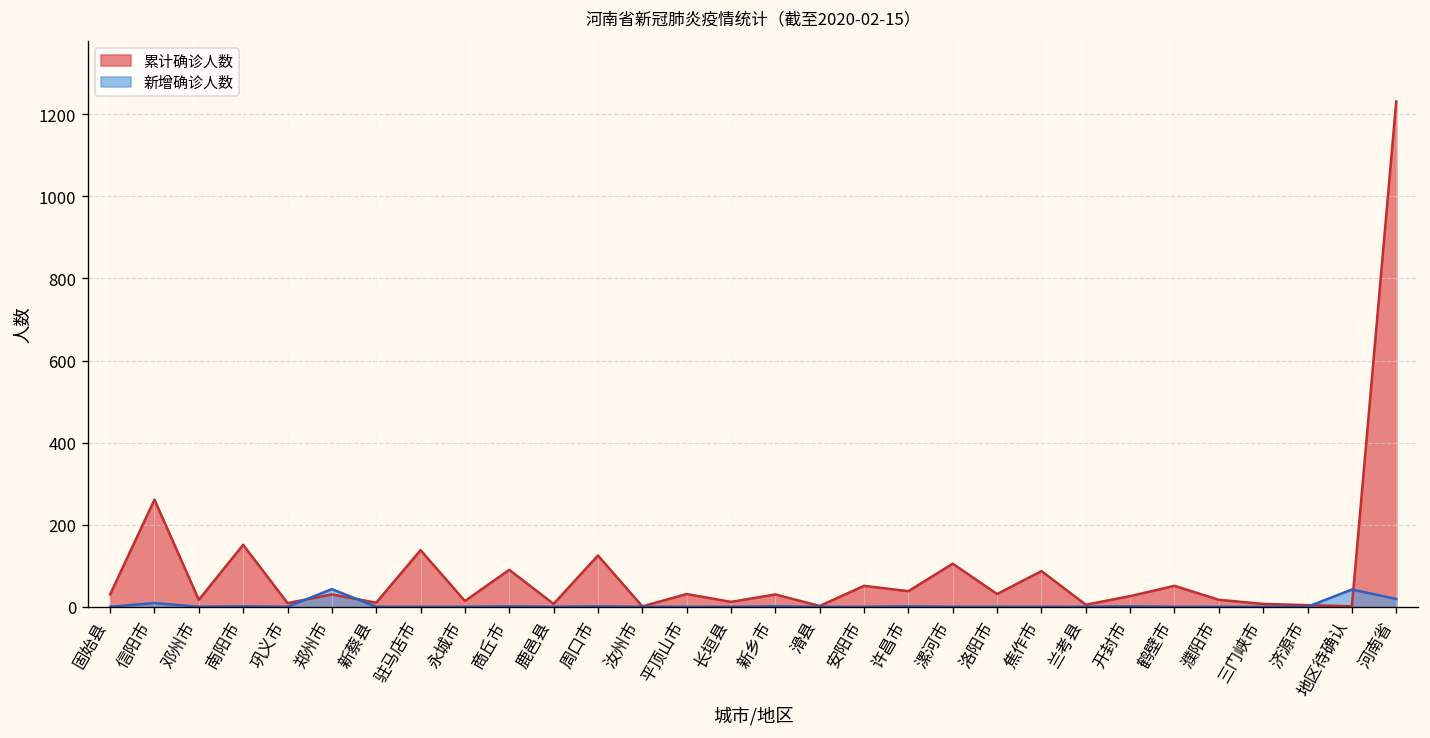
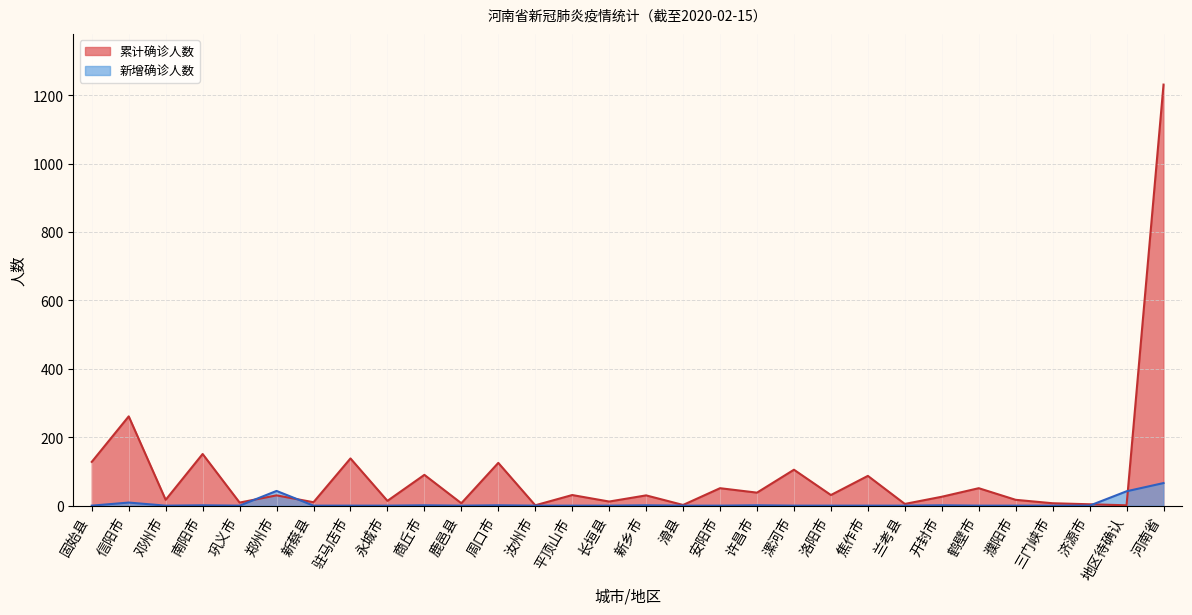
  {
    "累计确诊人数": {
-     "固始县": 30,
+     "固始县": 130,
      "信阳市": 260,
      "邓州市": 20,
      "南阳市": 150,
      "巩义市": 10,
      "郑州市": 30,
      "新蔡县": 10,
      "驻马店市": 140,
      "永城市": 10,
      "商丘市": 90,
      "周口市": 130,
      "平顶山市": 30,
      "长垣县": 10,
      "新乡市": 30,
      "安阳市": 50,
      "许昌市": 40,
      "漯河市": 110,
      "洛阳市": 30,
      "焦作市": 90,
      "开封市": 30,
      "鹤壁市": 50,
      "濮阳市": 20,
      "地区待确认": 0,
      "河南省": 1230
    },
    "新增确诊人数": {
      "固始县": 0,
      "信阳市": 10,
      "邓州市": 0,
      "南阳市": 0,
      "巩义市": 0,
      "郑州市": 40,
      "新蔡县": 0,
      "驻马店市": 0,
      "永城市": 0,
      "商丘市": 0,
      "周口市": 0,
      "平顶山市": 0,
      "长垣县": 0,
      "新乡市": 0,
      "安阳市": 0,
      "许昌市": 0,
      "漯河市": 0,
      "洛阳市": 0,
      "焦作市": 0,
      "开封市": 0,
      "鹤壁市": 0,
      "濮阳市": 0,
      "地区待确认": 40,
-     "河南省": 20
+     "河南省": 70
    }
  }
